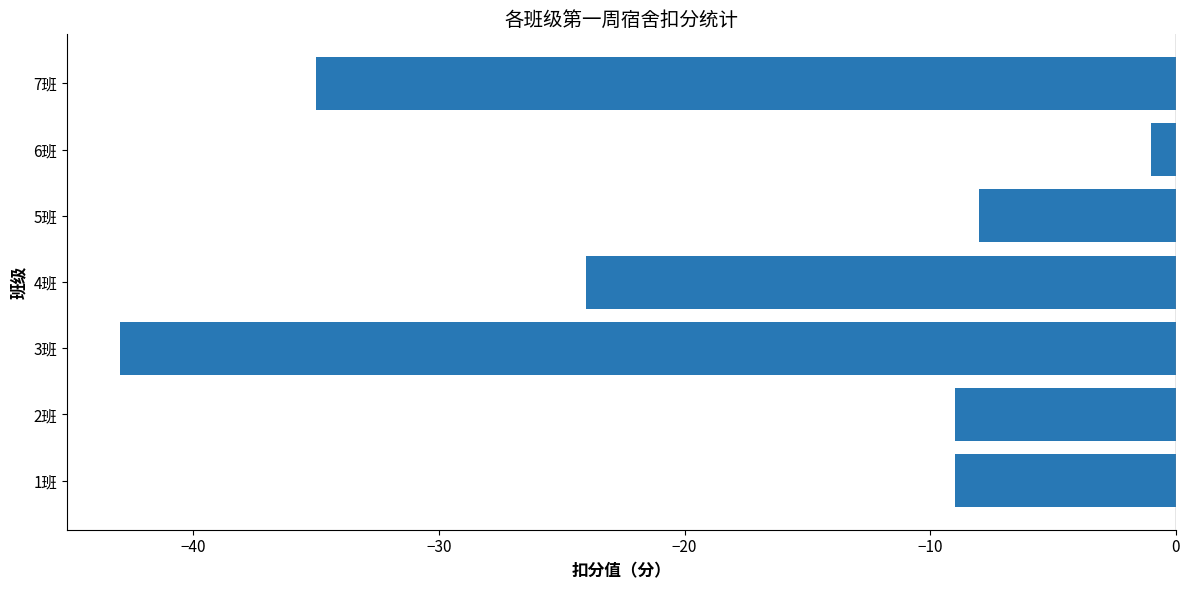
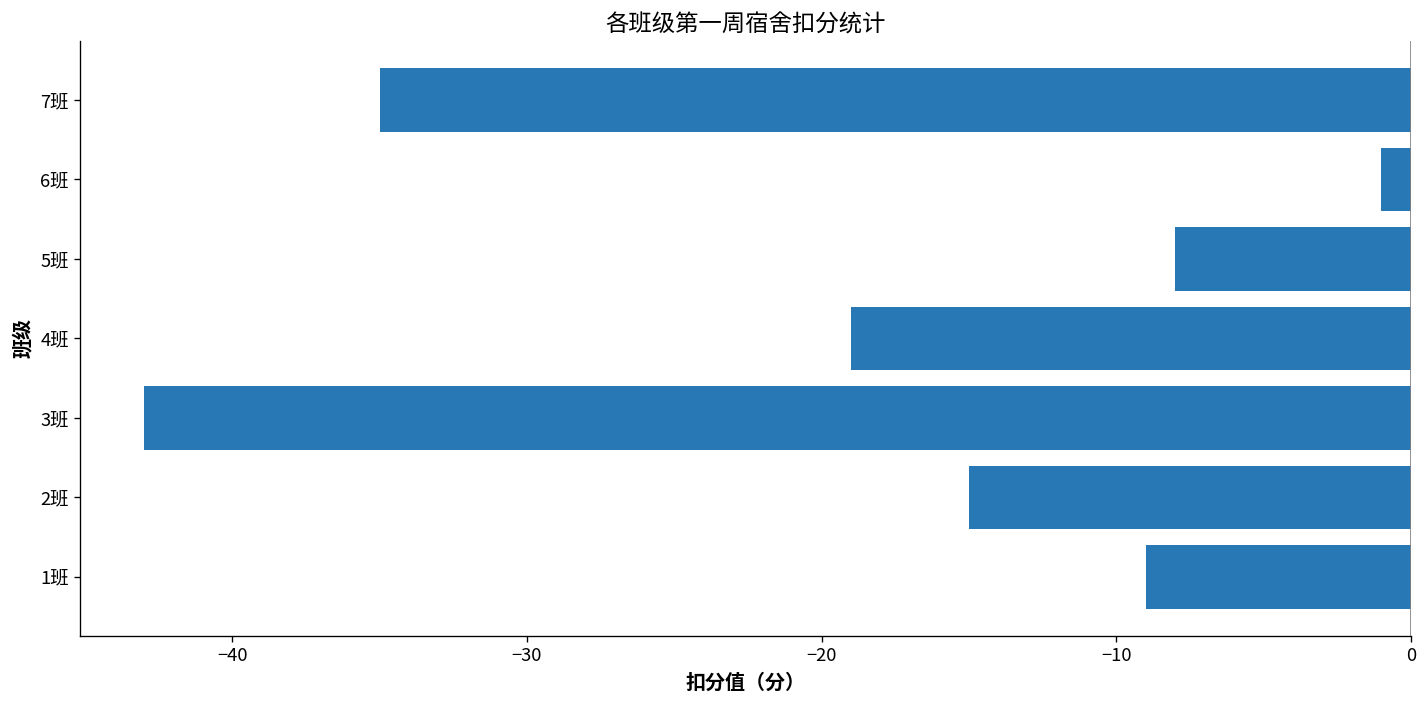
  {
    "7班": -35,
    "6班": -1,
    "5班": -8,
-   "4班": -24,
+   "4班": -19,
    "3班": -43,
-   "2班": -9,
+   "2班": -15,
    "1班": -9
  }
